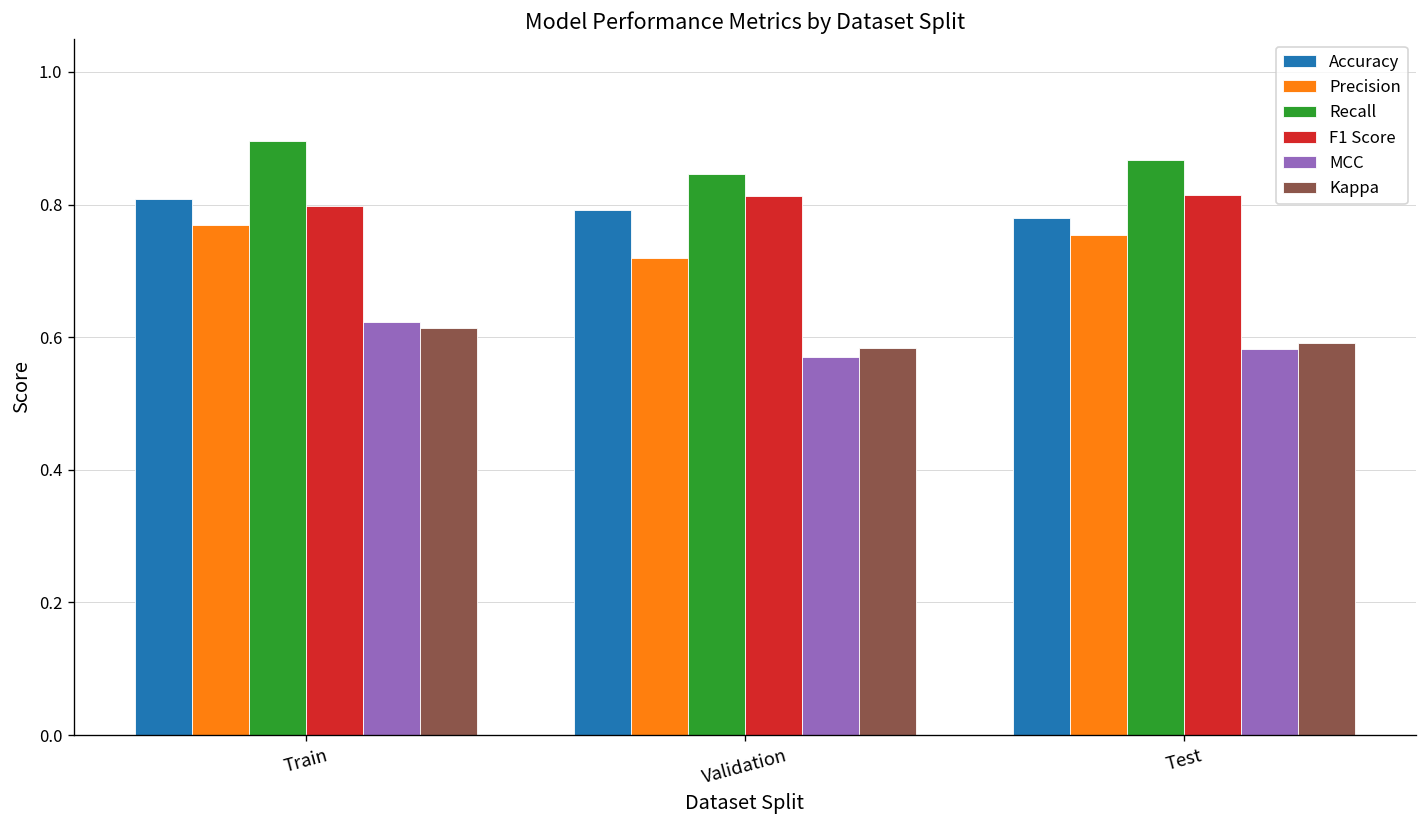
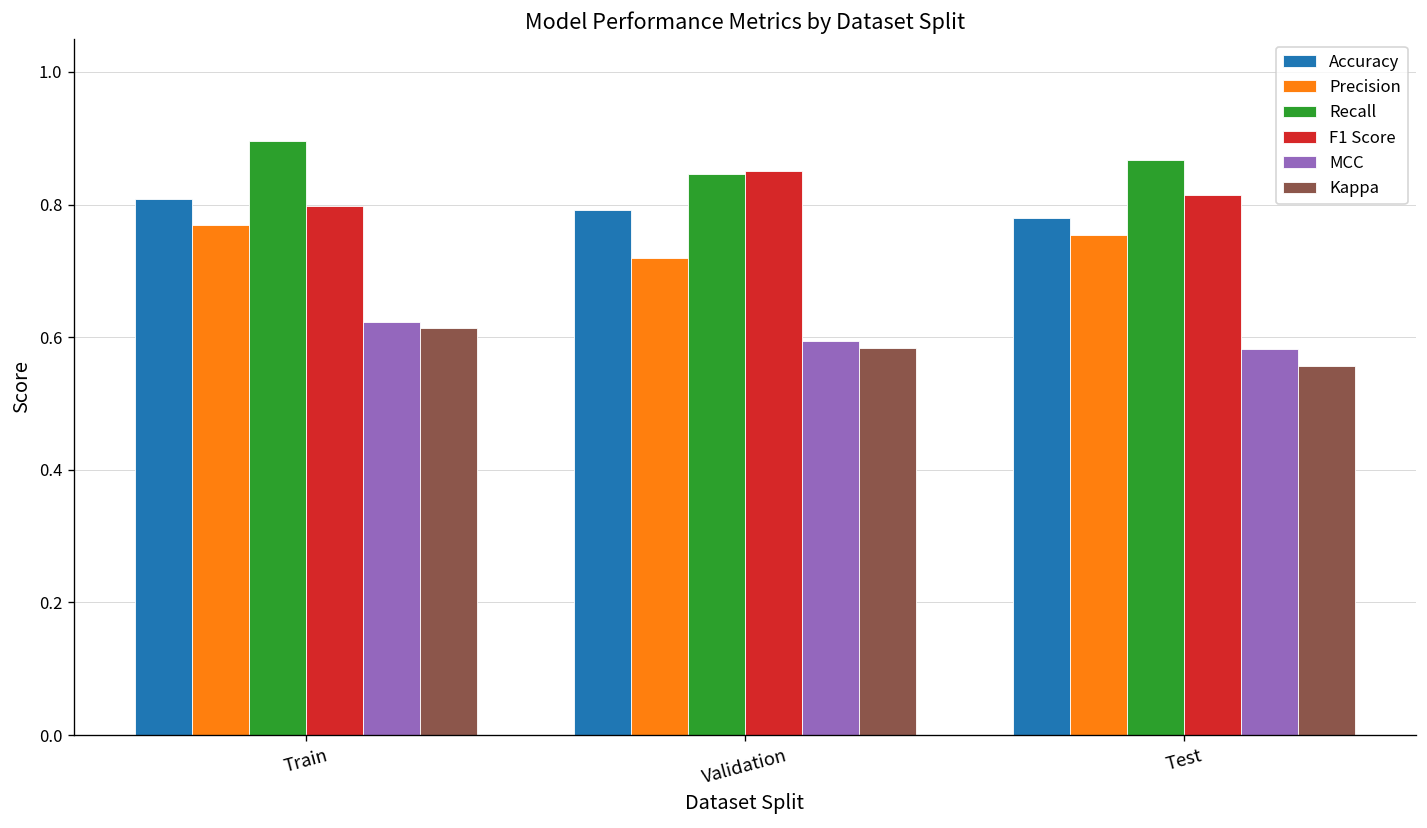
  {
    "Accuracy": {
      "Train": 0.81,
      "Validation": 0.79,
      "Test": 0.78
    },
    "Precision": {
      "Train": 0.77,
      "Validation": 0.72,
      "Test": 0.75
    },
    "Recall": {
      "Train": 0.90,
      "Validation": 0.85,
      "Test": 0.87
    },
    "F1 Score": {
      "Train": 0.80,
-     "Validation": 0.81,
+     "Validation": 0.85,
      "Test": 0.81
    },
    "MCC": {
      "Train": 0.62,
-     "Validation": 0.57,
+     "Validation": 0.59,
      "Test": 0.58
    },
    "Kappa": {
      "Train": 0.61,
      "Validation": 0.58,
-     "Test": 0.59
+     "Test": 0.56
    }
  }
